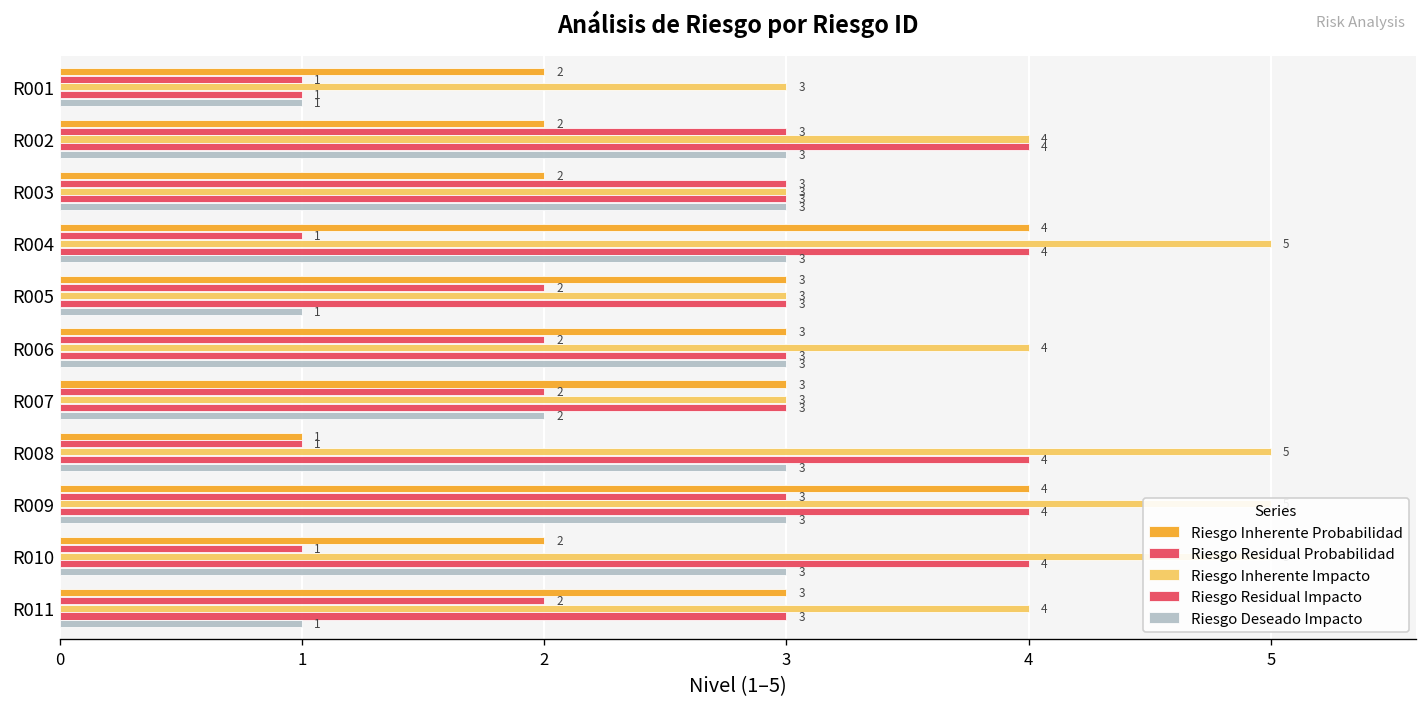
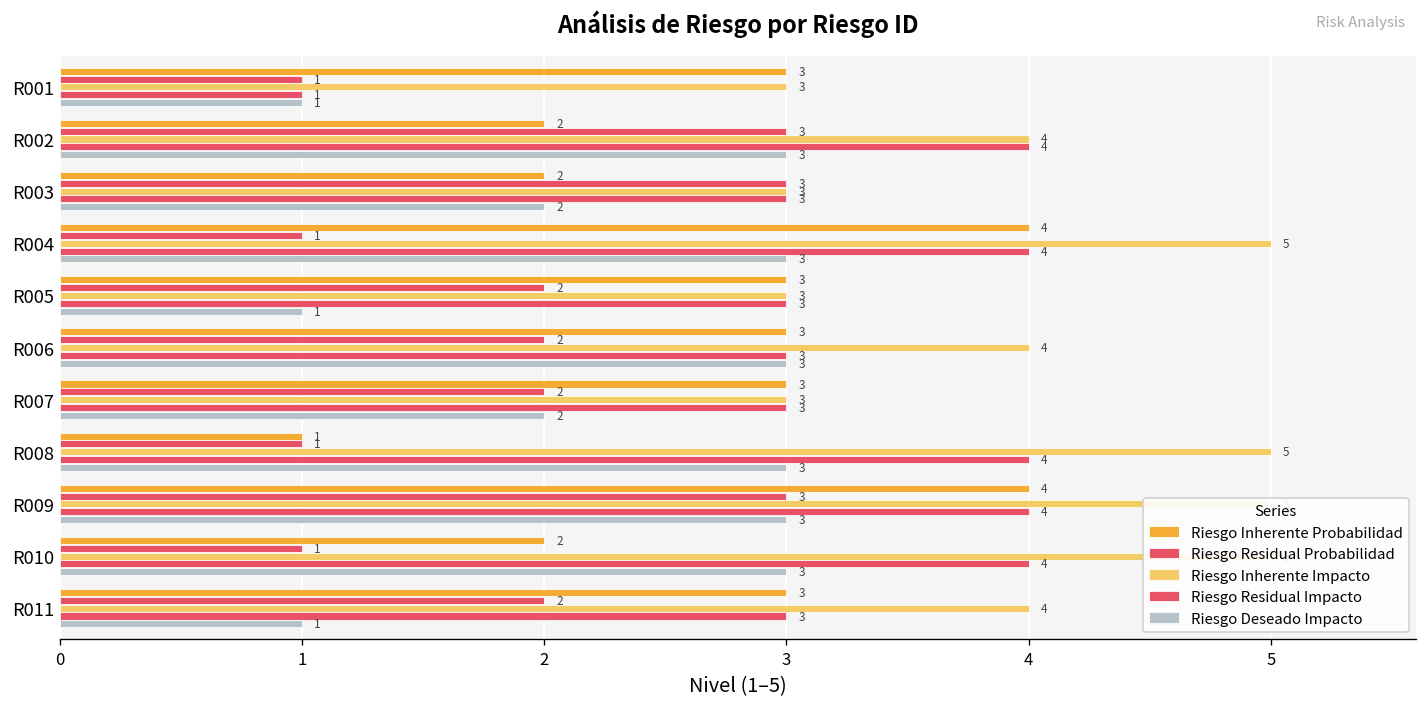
  {
    "Riesgo Inherente Probabilidad": {
-     "R001": 2,
+     "R001": 3,
      "R002": 2,
      "R003": 2,
      "R004": 4,
      "R005": 3,
      "R006": 3,
      "R007": 3,
      "R009": 4,
      "R010": 2,
      "R011": 3
    },
    "Riesgo Inherente Impacto": {
      "R001": 3,
      "R004": 5,
      "R006": 4,
      "R008": 5,
      "R011": 4
    },
    "Riesgo Deseado Impacto": {
      "R002": 3,
-     "R003": 3,
+     "R003": 2,
      "R004": 3,
      "R005": 1,
      "R007": 2,
      "R008": 3,
      "R009": 3,
      "R010": 3,
      "R011": 1
    }
  }
